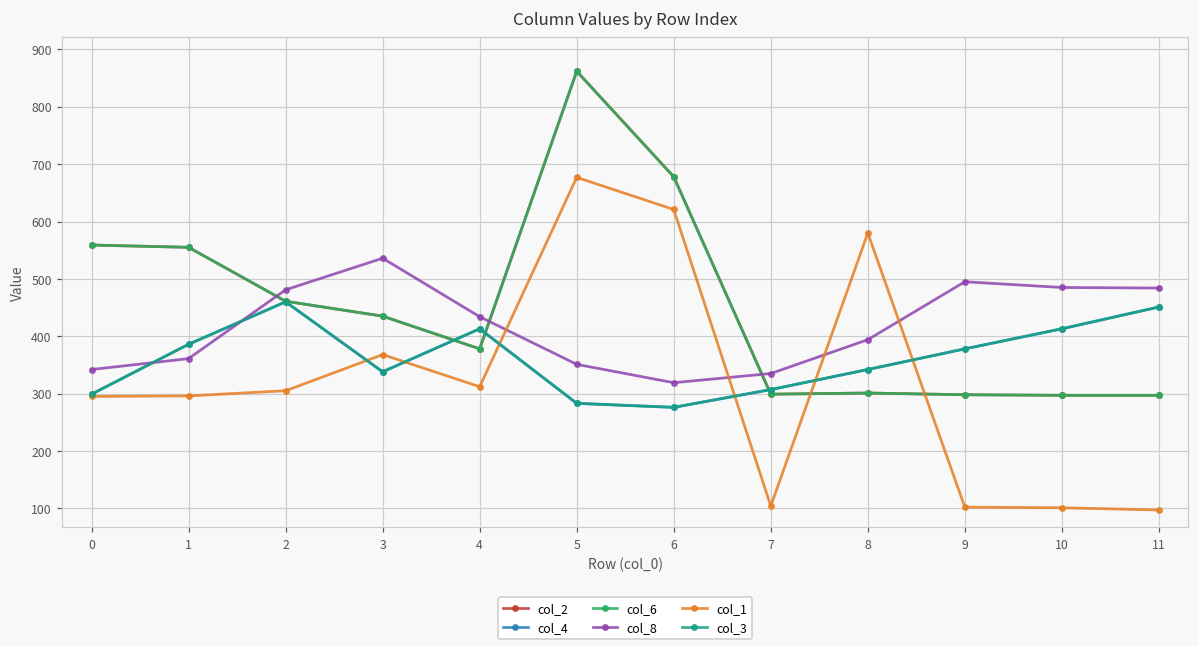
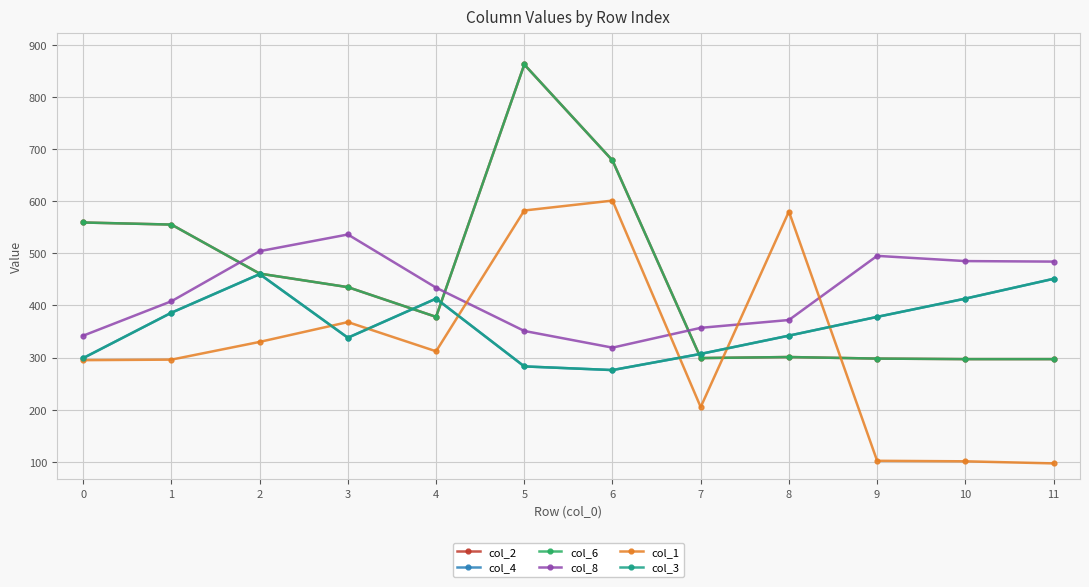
  {
    "col_8": {
      "0": 340,
-     "1": 360,
-     "2": 480,
+     "1": 410,
+     "2": 500,
      "3": 540,
      "4": 430,
      "5": 350,
      "6": 320,
-     "7": 340,
-     "8": 390,
+     "7": 360,
+     "8": 370,
      "9": 500,
      "10": 490,
      "11": 480
    },
    "col_1": {
      "1": 300,
-     "2": 310,
+     "2": 330,
      "3": 370,
      "4": 310,
-     "5": 680,
-     "6": 620,
-     "7": 100,
+     "5": 580,
+     "6": 600,
+     "7": 210,
      "8": 580,
      "9": 100,
      "10": 100,
      "11": 100
    }
  }
